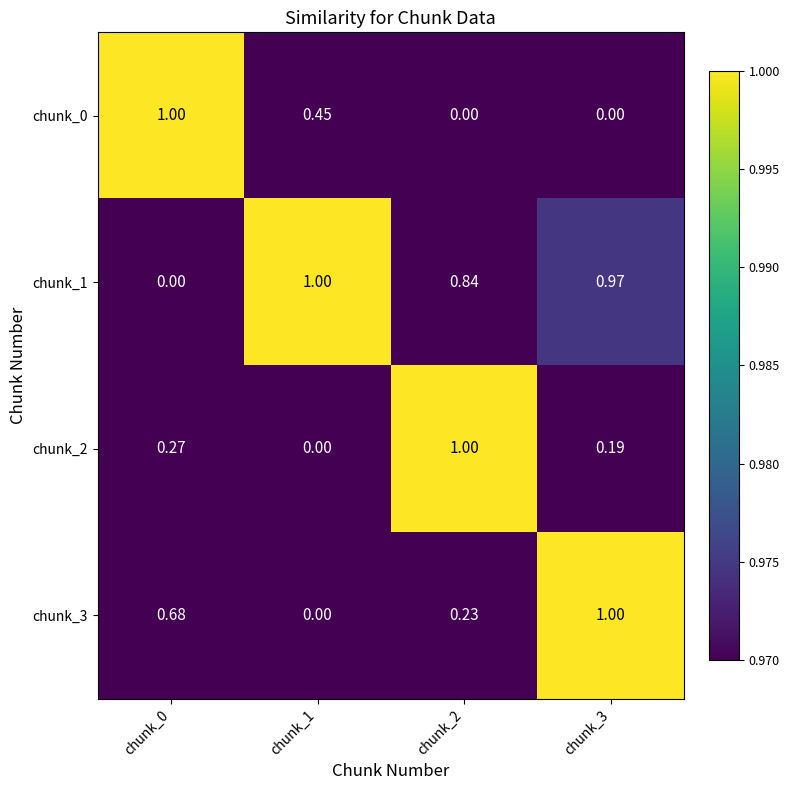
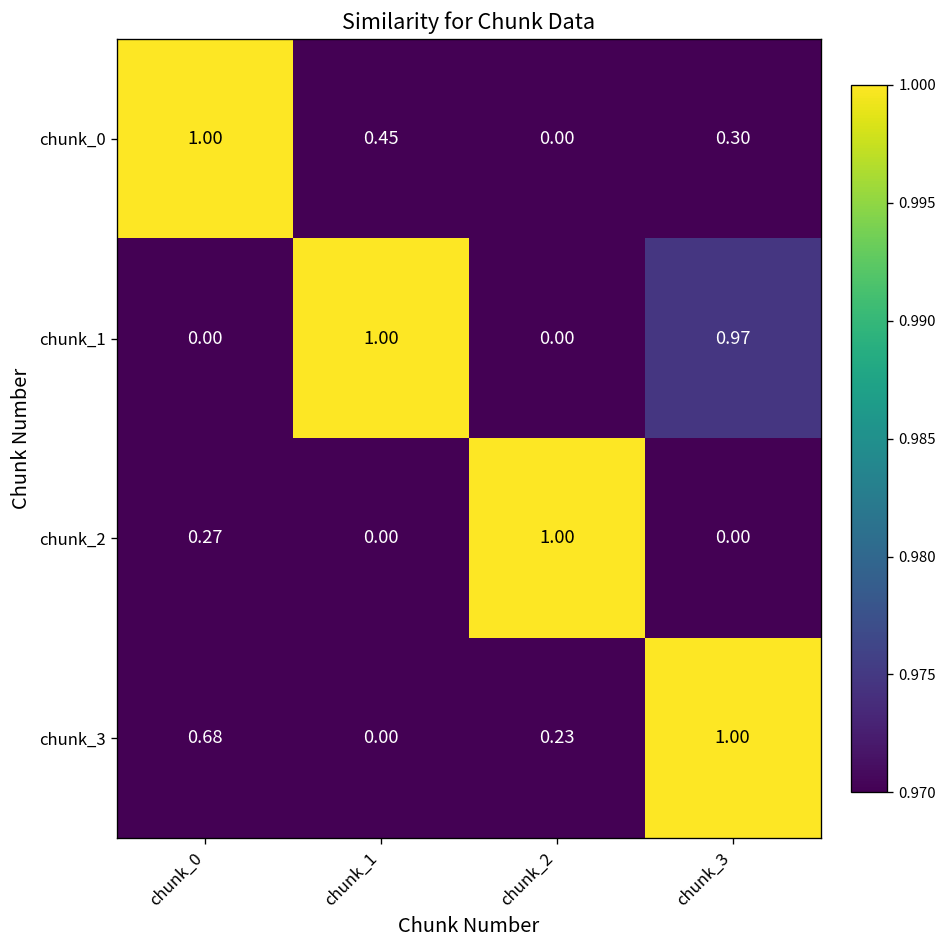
  {
    "chunk_0": {
      "chunk_0": 1.00,
      "chunk_1": 0.45,
      "chunk_2": 0.00,
-     "chunk_3": 0.00
+     "chunk_3": 0.30
    },
    "chunk_1": {
      "chunk_0": 0.00,
      "chunk_1": 1.00,
-     "chunk_2": 0.84,
+     "chunk_2": 0.00,
      "chunk_3": 0.97
    },
    "chunk_2": {
      "chunk_0": 0.27,
      "chunk_1": 0.00,
      "chunk_2": 1.00,
-     "chunk_3": 0.19
+     "chunk_3": 0.00
    },
    "chunk_3": {
      "chunk_0": 0.68,
      "chunk_1": 0.00,
      "chunk_2": 0.23,
      "chunk_3": 1.00
    }
  }
